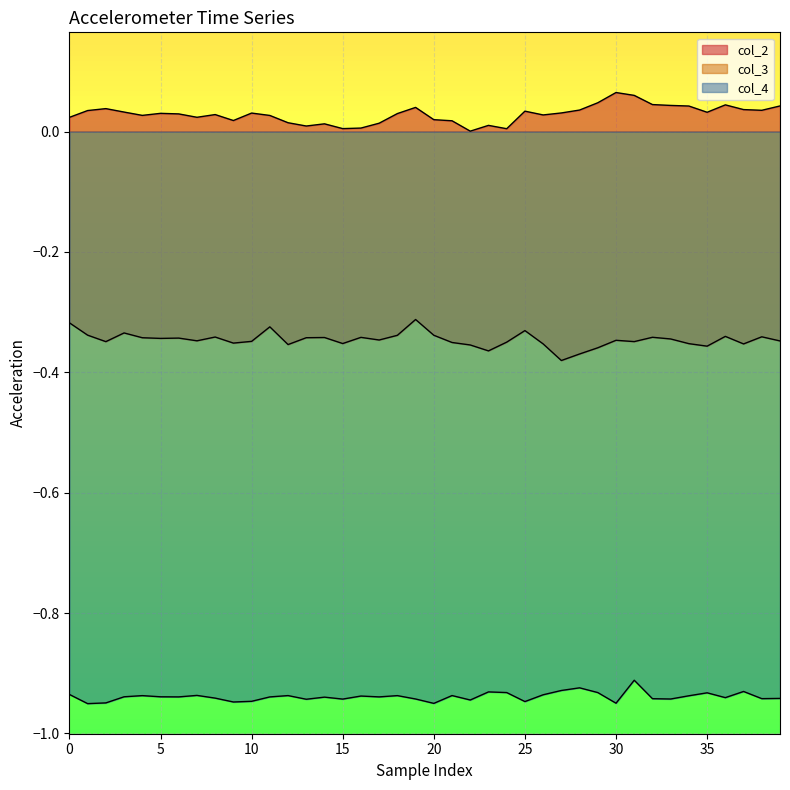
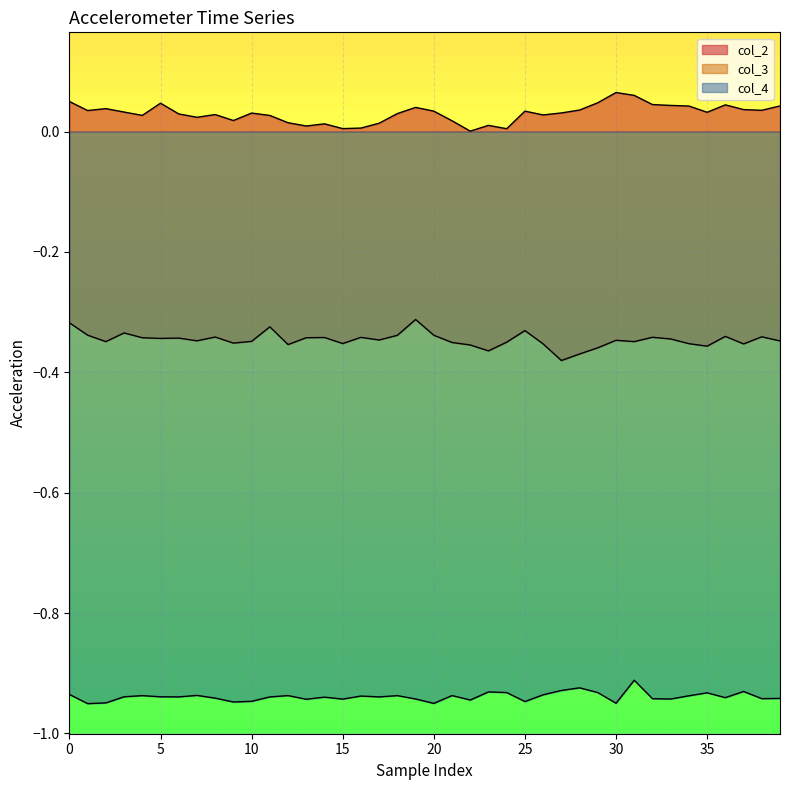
  {
    "col_2": {
-     "0": 0.02,
-     "5": 0.03,
+     "0": 0.05,
+     "5": 0.05,
      "10": 0.03,
      "15": 0.00,
-     "20": 0.02,
+     "20": 0.03,
      "25": 0.03,
      "30": 0.06,
      "35": 0.03
    }
  }
